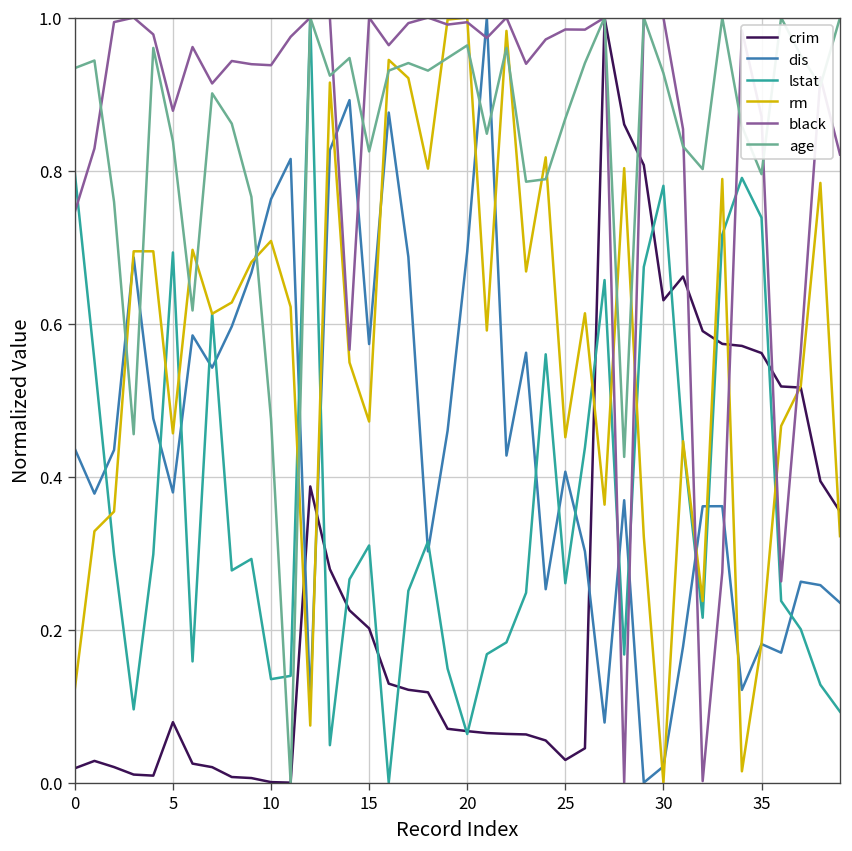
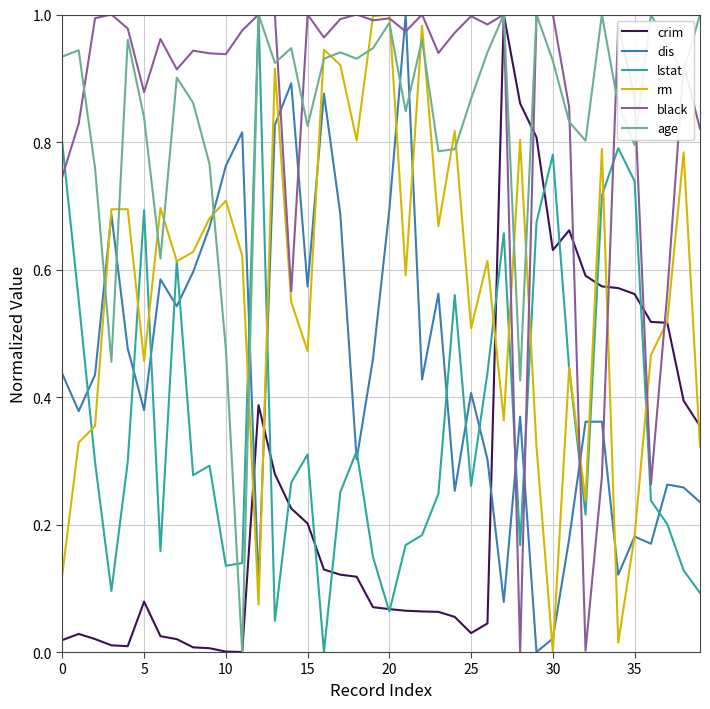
  {
    "crim": {
      "0": 0.02,
      "5": 0.08,
      "10": 0.00,
      "15": 0.20,
      "25": 0.03,
      "30": 0.63,
      "35": 0.56
    },
    "rm": {
      "0": 0.12,
      "5": 0.46,
      "10": 0.71,
      "15": 0.47,
      "20": 1.00,
-     "25": 0.45,
+     "25": 0.51,
      "30": 0.00
    },
    "black": {
      "0": 0.75,
      "5": 0.88,
      "10": 0.94,
      "15": 1.00,
      "20": 0.99,
-     "25": 0.98,
+     "25": 1.00,
      "30": 1.00
    },
    "age": {
      "0": 0.93,
      "5": 0.84,
      "10": 0.48,
      "15": 0.83,
-     "20": 0.96,
+     "20": 0.99,
      "25": 0.87,
      "30": 0.93,
      "35": 0.80
    }
  }
